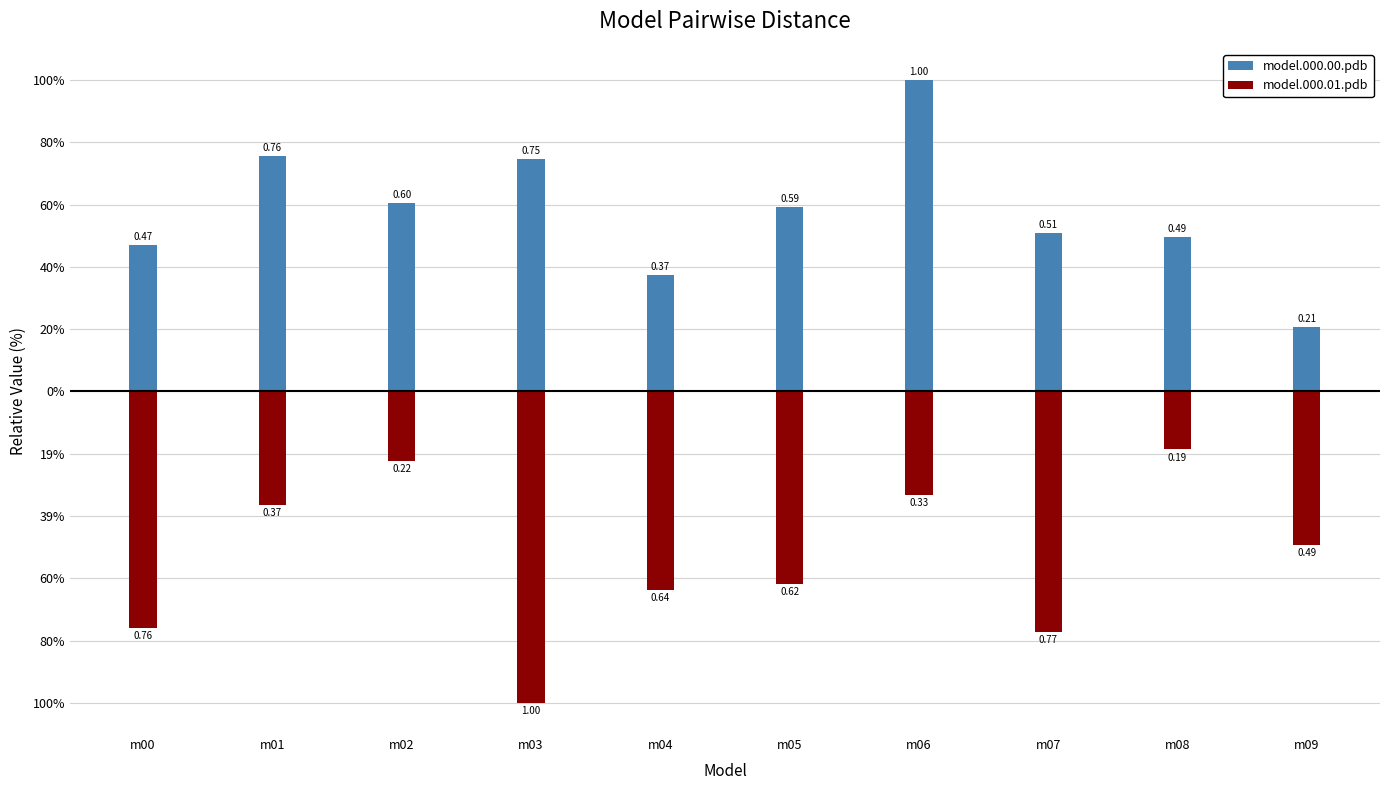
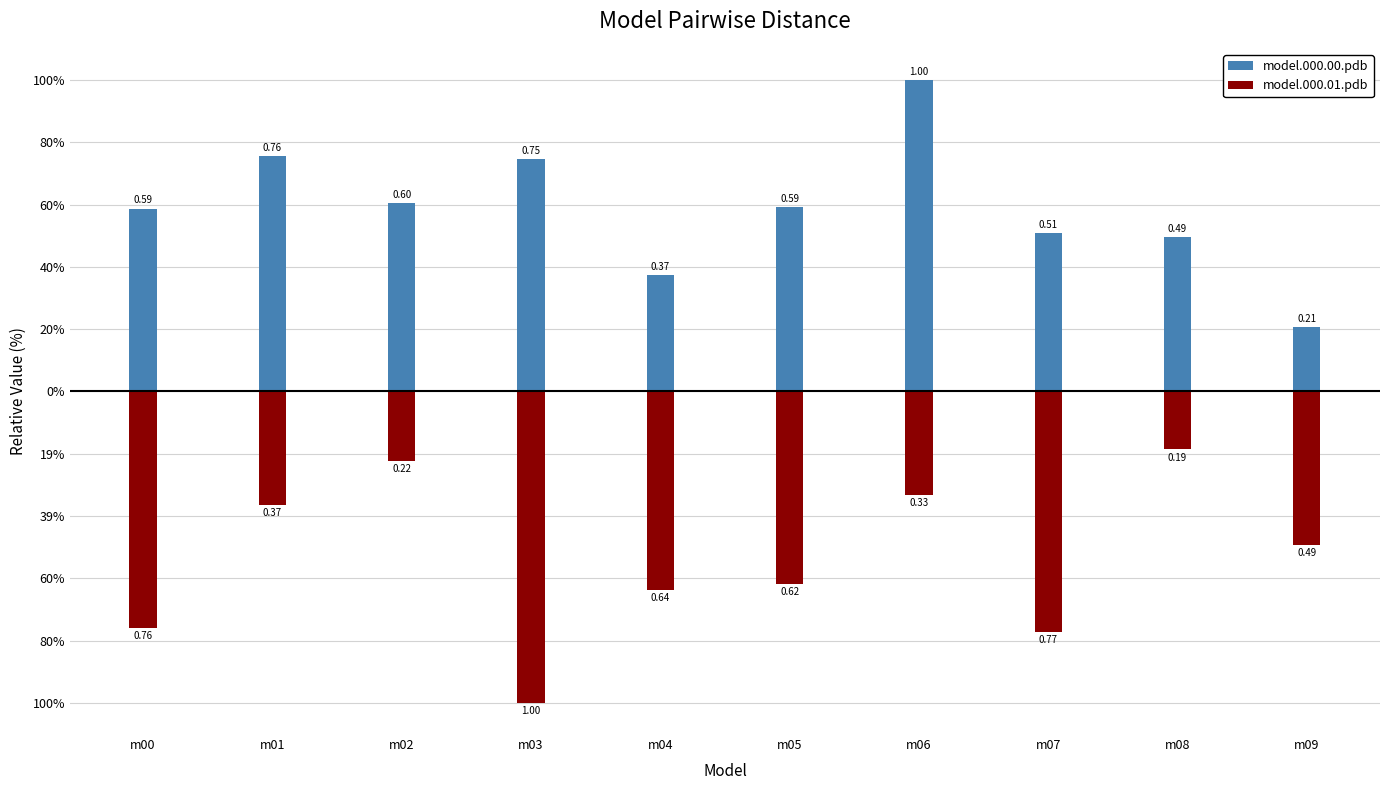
  {
    "model.000.00.pdb": {
-     "m00": 0.47,
+     "m00": 0.59,
      "m01": 0.76,
      "m02": 0.60,
      "m03": 0.75,
      "m04": 0.37,
      "m05": 0.59,
      "m06": 1.00,
      "m07": 0.51,
      "m08": 0.49,
      "m09": 0.21
    }
  }
